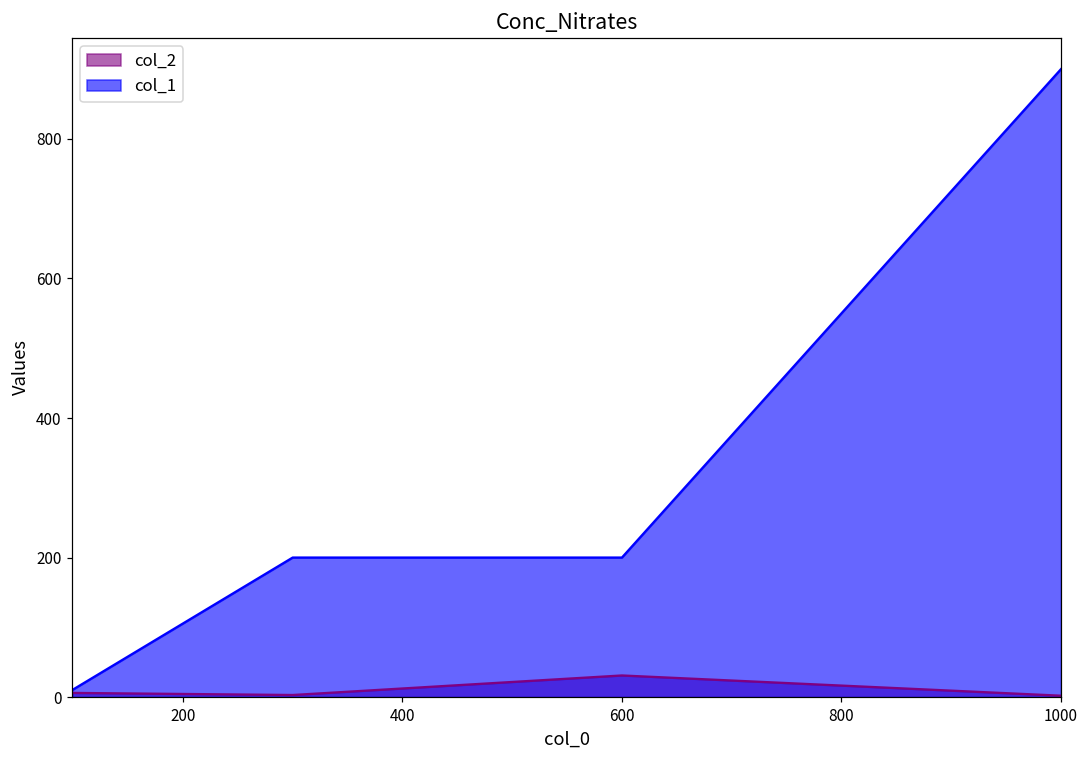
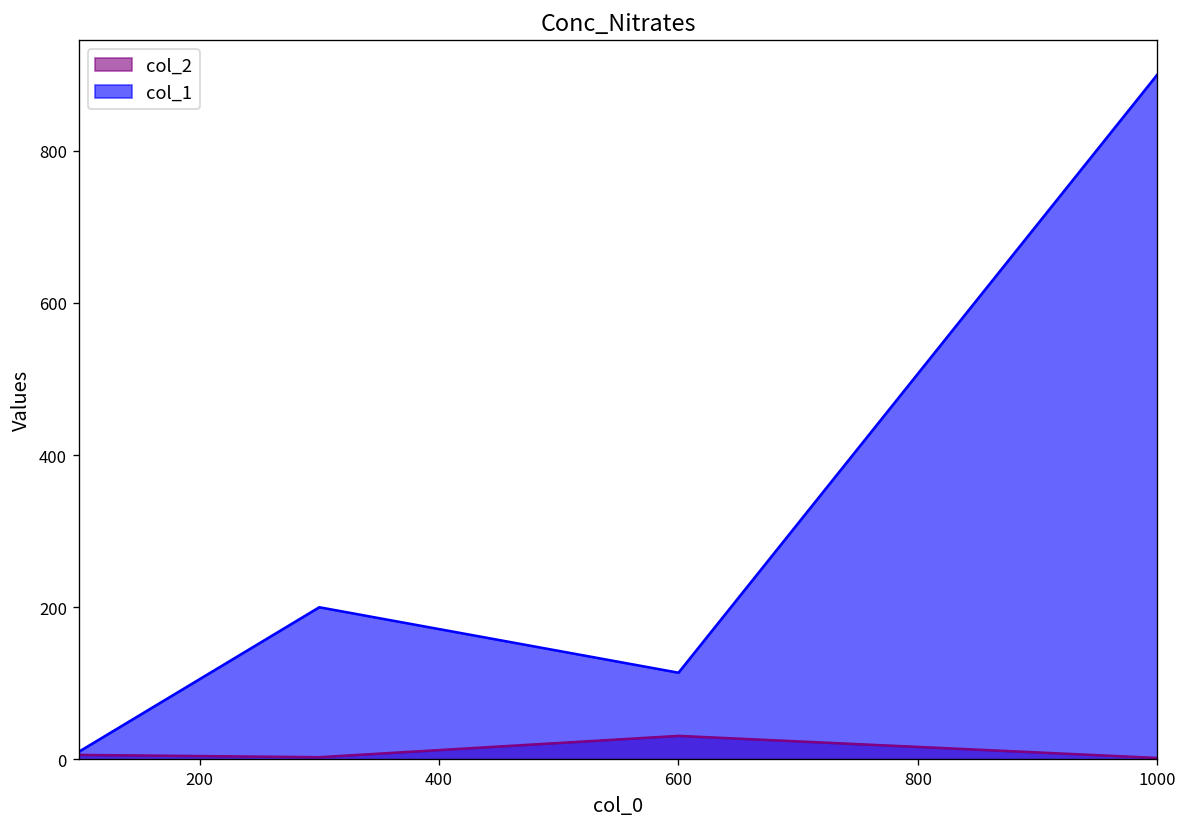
  {
    "col_2": {
      "600": 30,
      "1000": 0
    },
    "col_1": {
-     "600": 200,
+     "600": 110,
      "1000": 900
    }
  }
